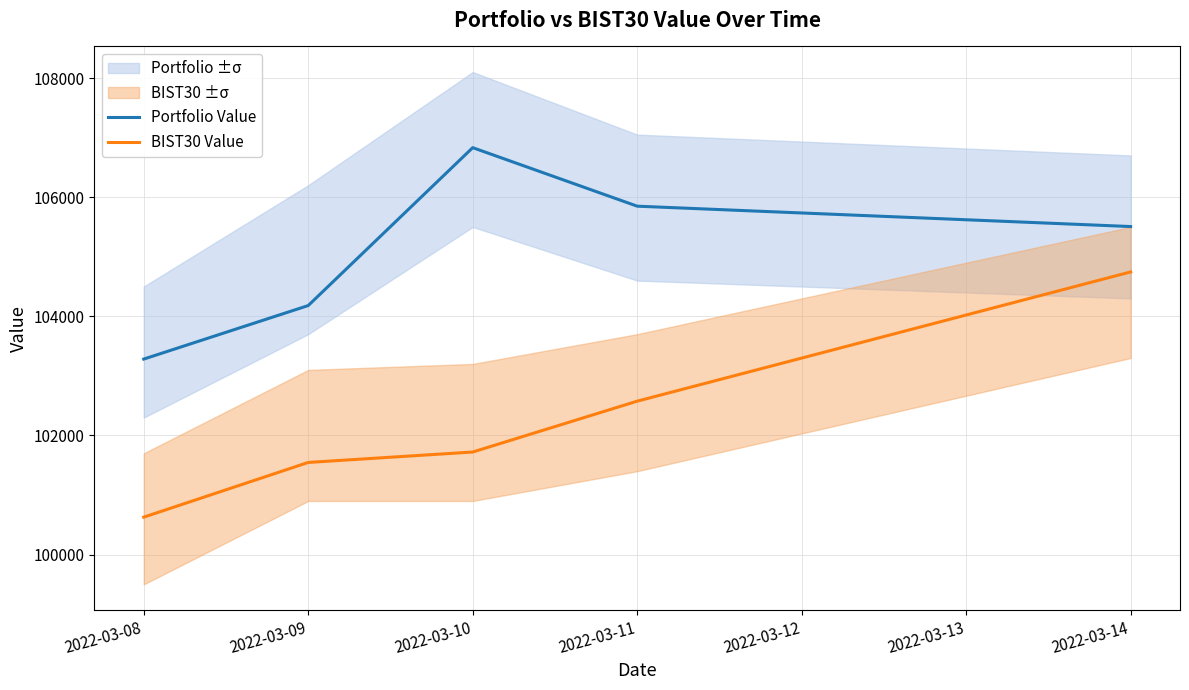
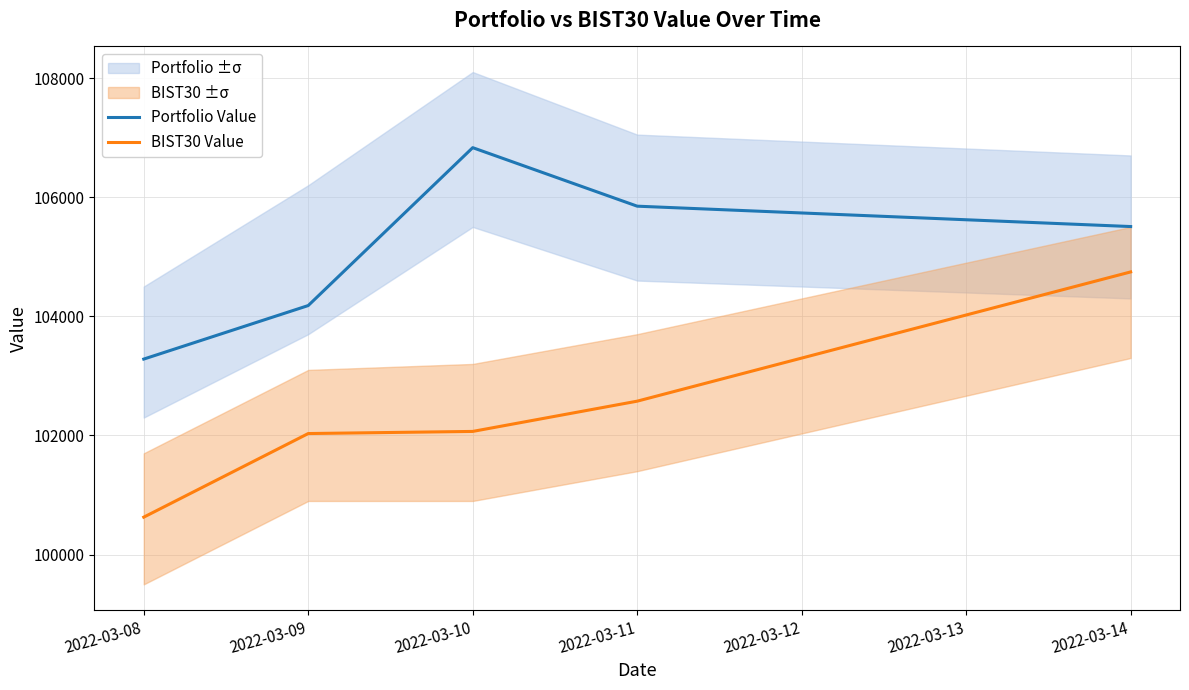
  {
    "Portfolio Value": {
      "2022-03-08": 103300,
      "2022-03-09": 104200,
      "2022-03-10": 106800,
      "2022-03-11": 105800
    },
    "BIST30 Value": {
      "2022-03-08": 100600,
-     "2022-03-09": 101500,
-     "2022-03-10": 101700,
+     "2022-03-09": 102000,
+     "2022-03-10": 102100,
      "2022-03-11": 102600,
      "2022-03-14": 104700
    }
  }
